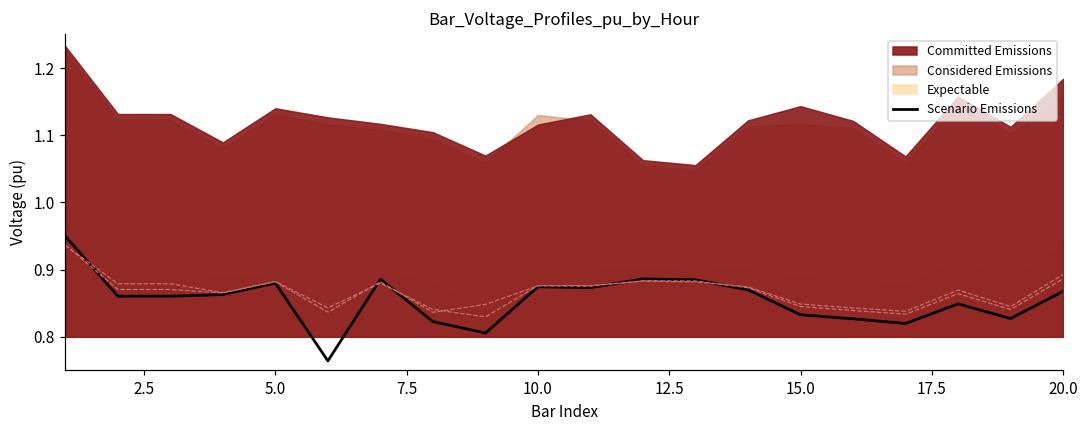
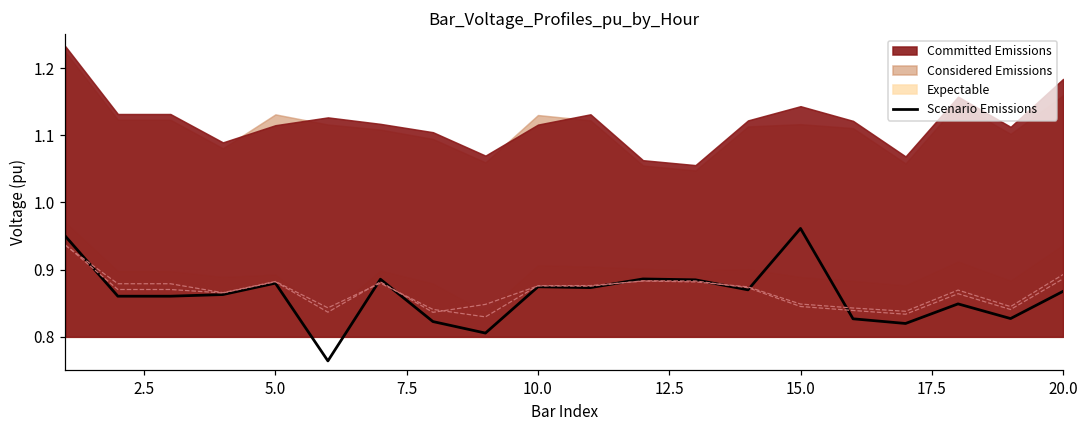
  {
    "Expectable": {
      "5.0": 0.89,
      "10.0": 0.91,
      "15.0": 0.89,
      "20.0": 0.94
    },
    "Scenario Emissions": {
-     "15.0": 0.83,
+     "15.0": 0.96,
      "20.0": 0.87
    },
    "Committed Emissions": {
-     "5.0": 1.14,
+     "5.0": 1.11,
      "10.0": 1.12,
      "15.0": 1.14,
      "20.0": 1.18
    }
  }
